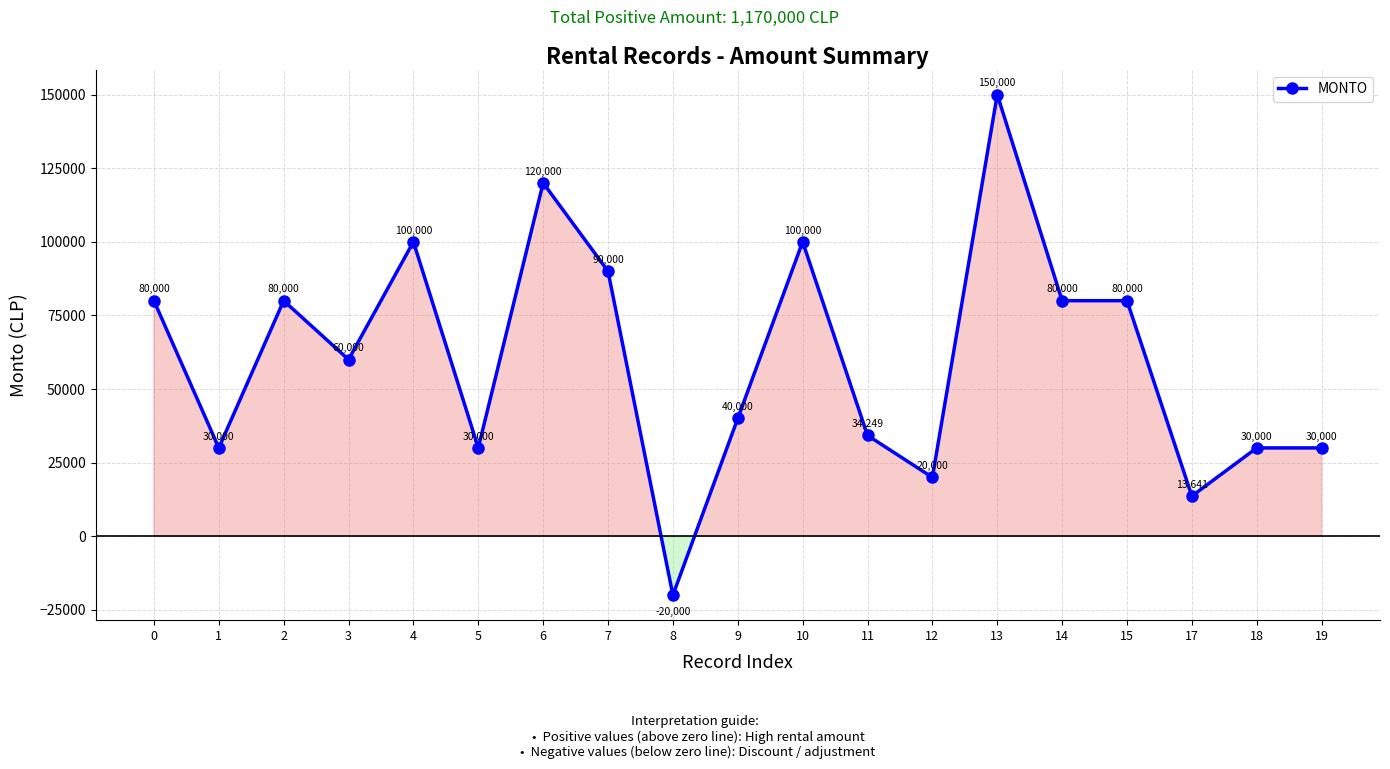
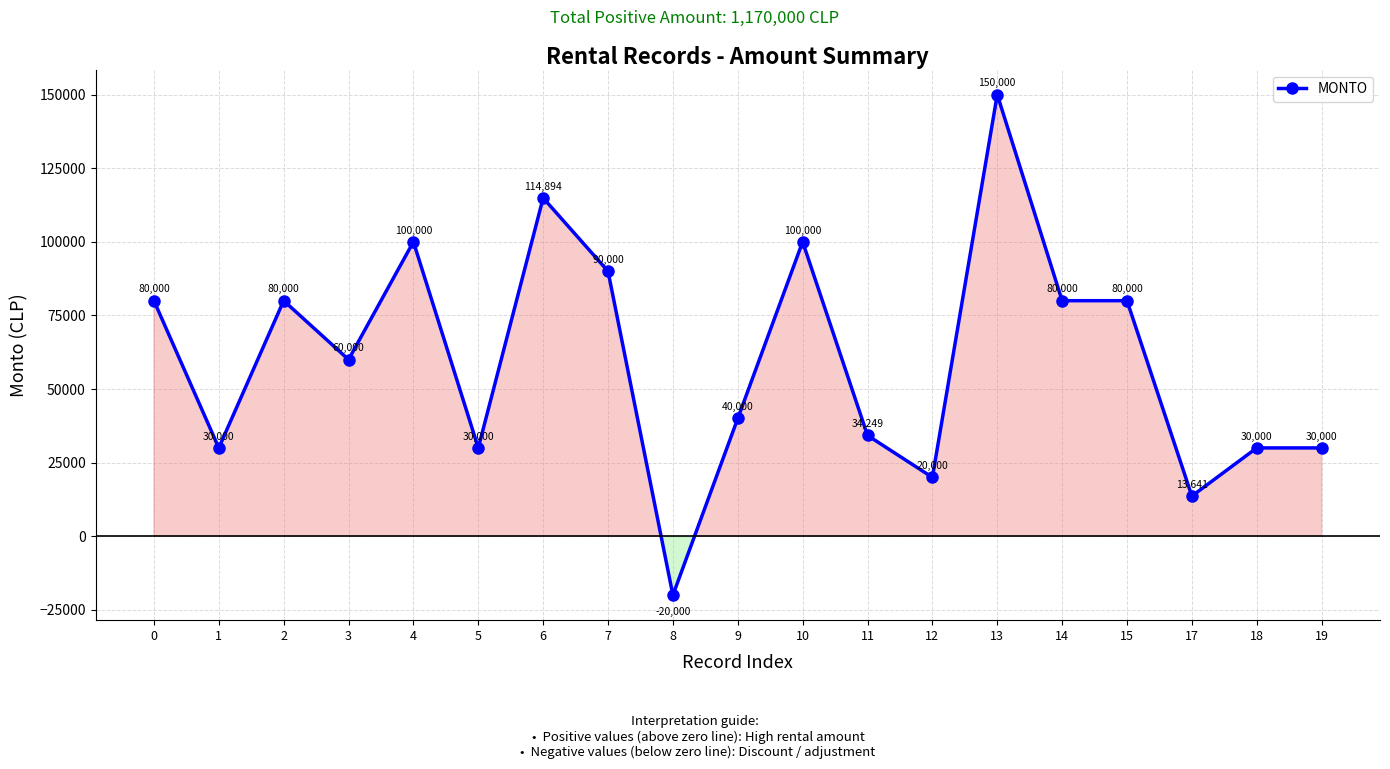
  {
    "0": "80,000",
    "1": "30,000",
    "2": "80,000",
    "3": "60,000",
    "4": "100,000",
    "5": "30,000",
-   "6": "120,000",
+   "6": "114,894",
    "7": "90,000",
    "8": "-20,000",
    "9": "40,000",
    "10": "100,000",
    "11": "34,249",
    "12": "20,000",
    "13": "150,000",
    "14": "80,000",
    "15": "80,000",
    "17": "13,641",
    "18": "30,000",
    "19": "30,000"
  }
